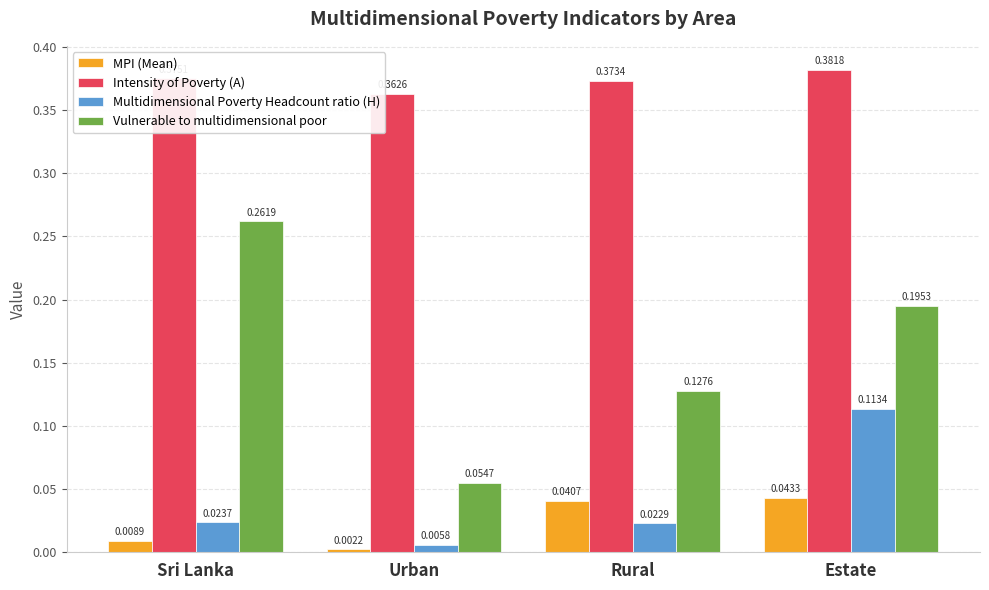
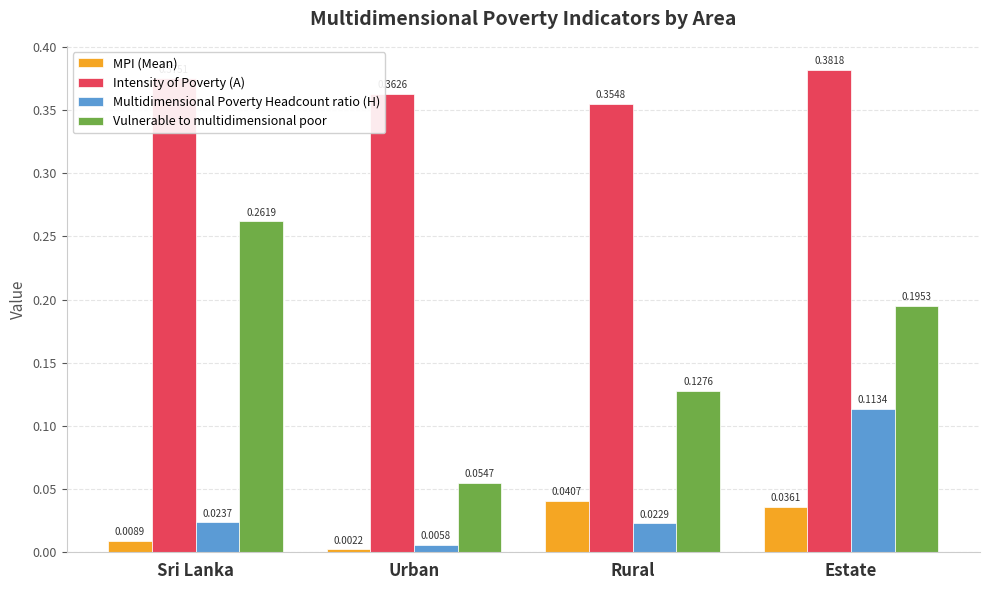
  {
    "MPI (Mean)": {
      "Sri Lanka": 0.0089,
      "Urban": 0.0022,
      "Rural": 0.0407,
-     "Estate": 0.0433
+     "Estate": 0.0361
    },
    "Intensity of Poverty (A)": {
-     "Rural": 0.3734,
+     "Rural": 0.3548,
      "Estate": 0.3818
    },
    "Multidimensional Poverty Headcount ratio (H)": {
      "Sri Lanka": 0.0237,
      "Urban": 0.0058,
      "Rural": 0.0229,
      "Estate": 0.1134
    },
    "Vulnerable to multidimensional poor": {
      "Sri Lanka": 0.2619,
      "Urban": 0.0547,
      "Rural": 0.1276,
      "Estate": 0.1953
    }
  }
